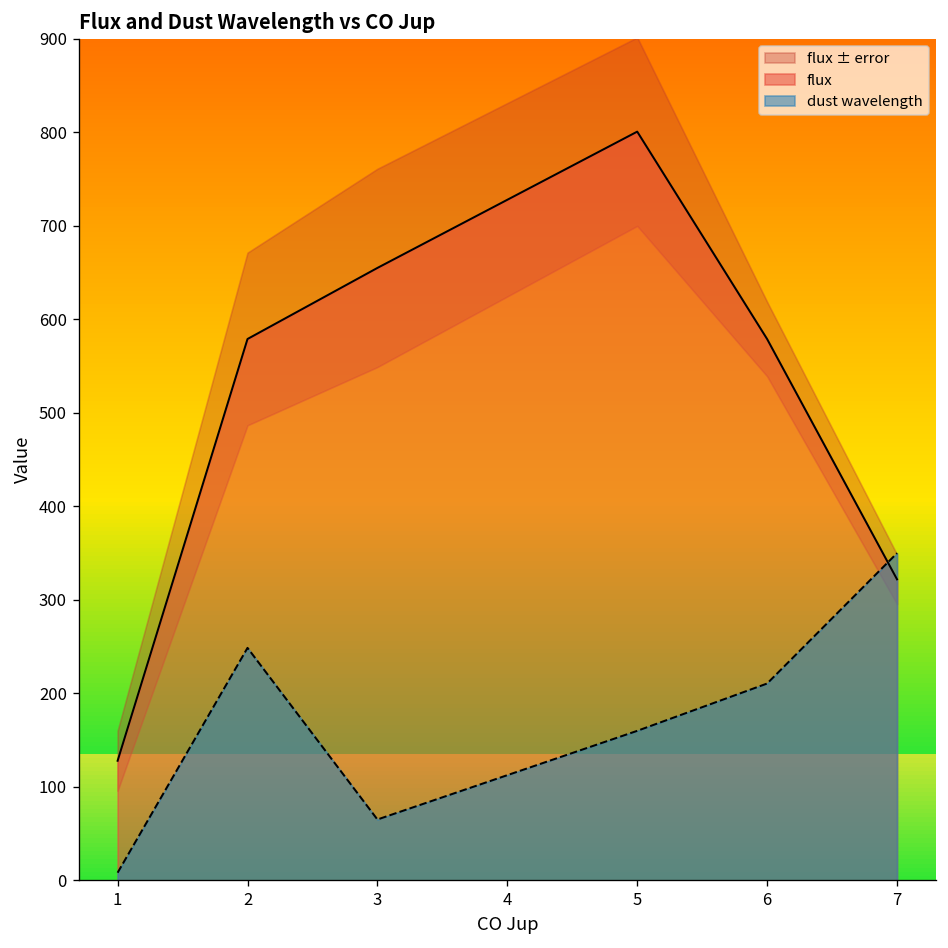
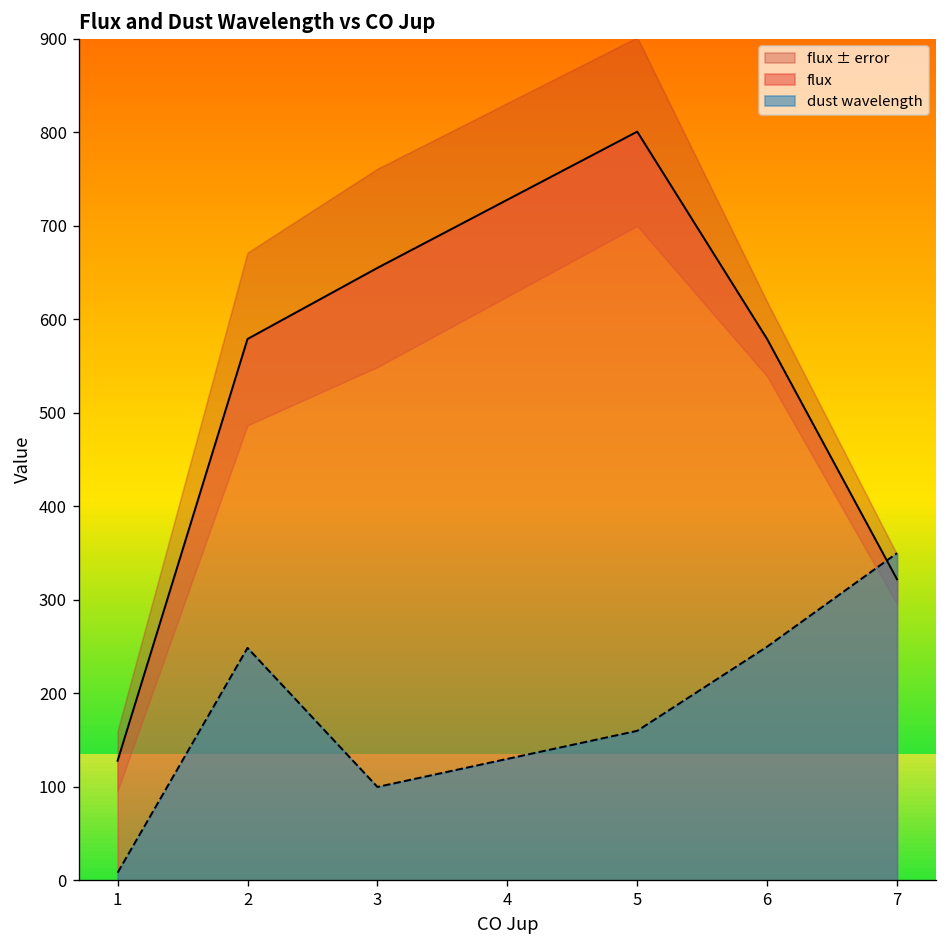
  {
    "dust wavelength": {
      "1": 10,
      "2": 250,
-     "3": 70,
+     "3": 100,
      "5": 160,
-     "6": 210
+     "6": 250
    }
  }
